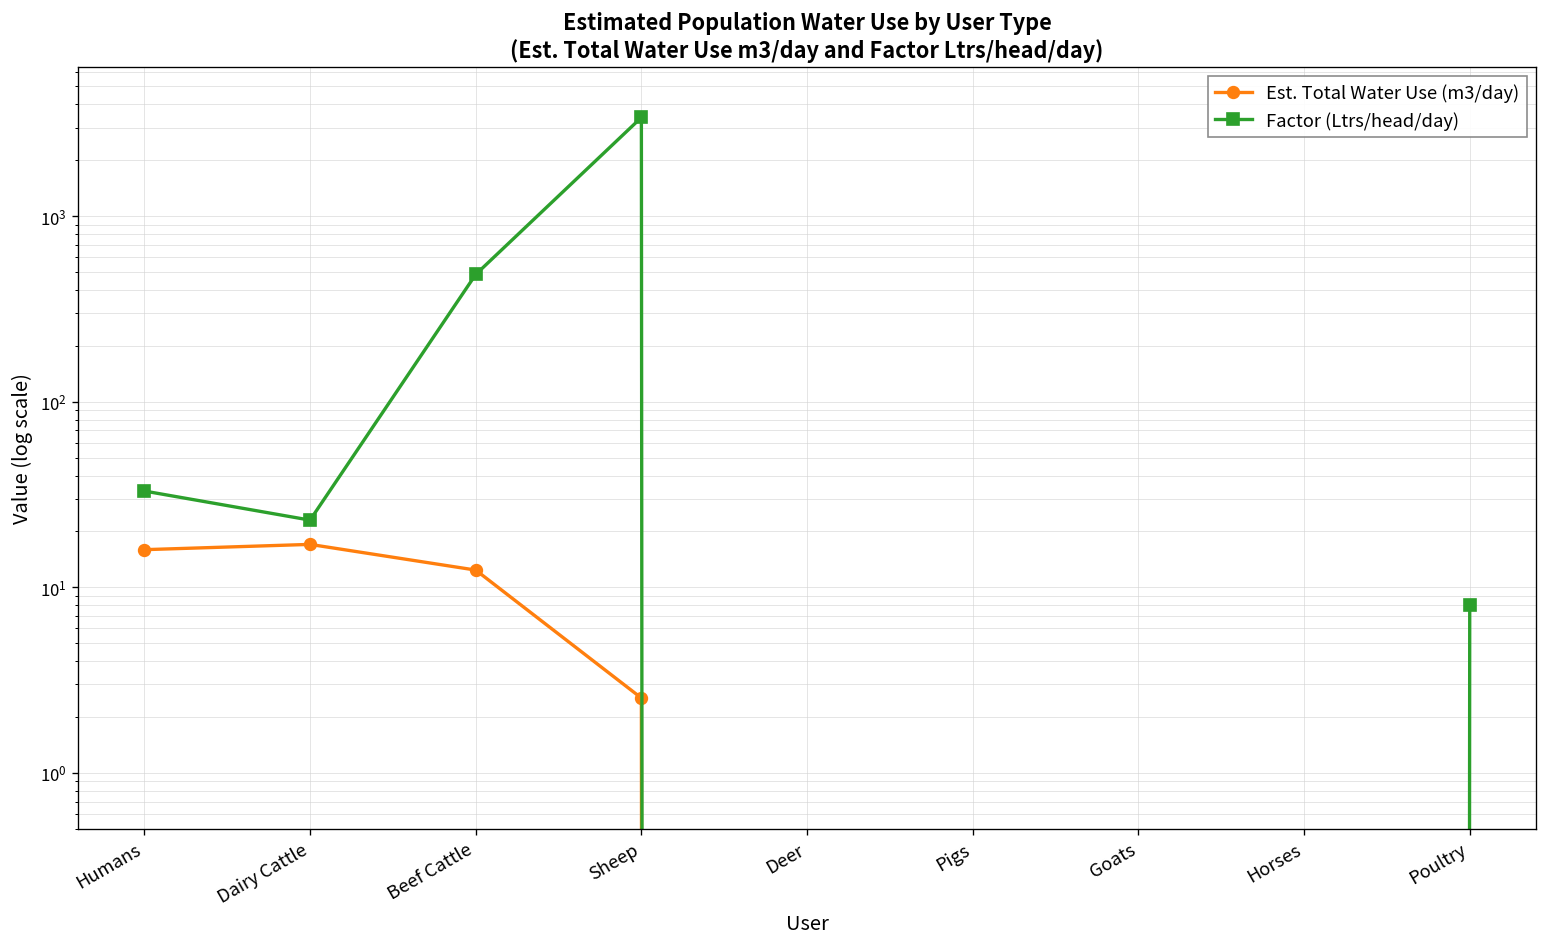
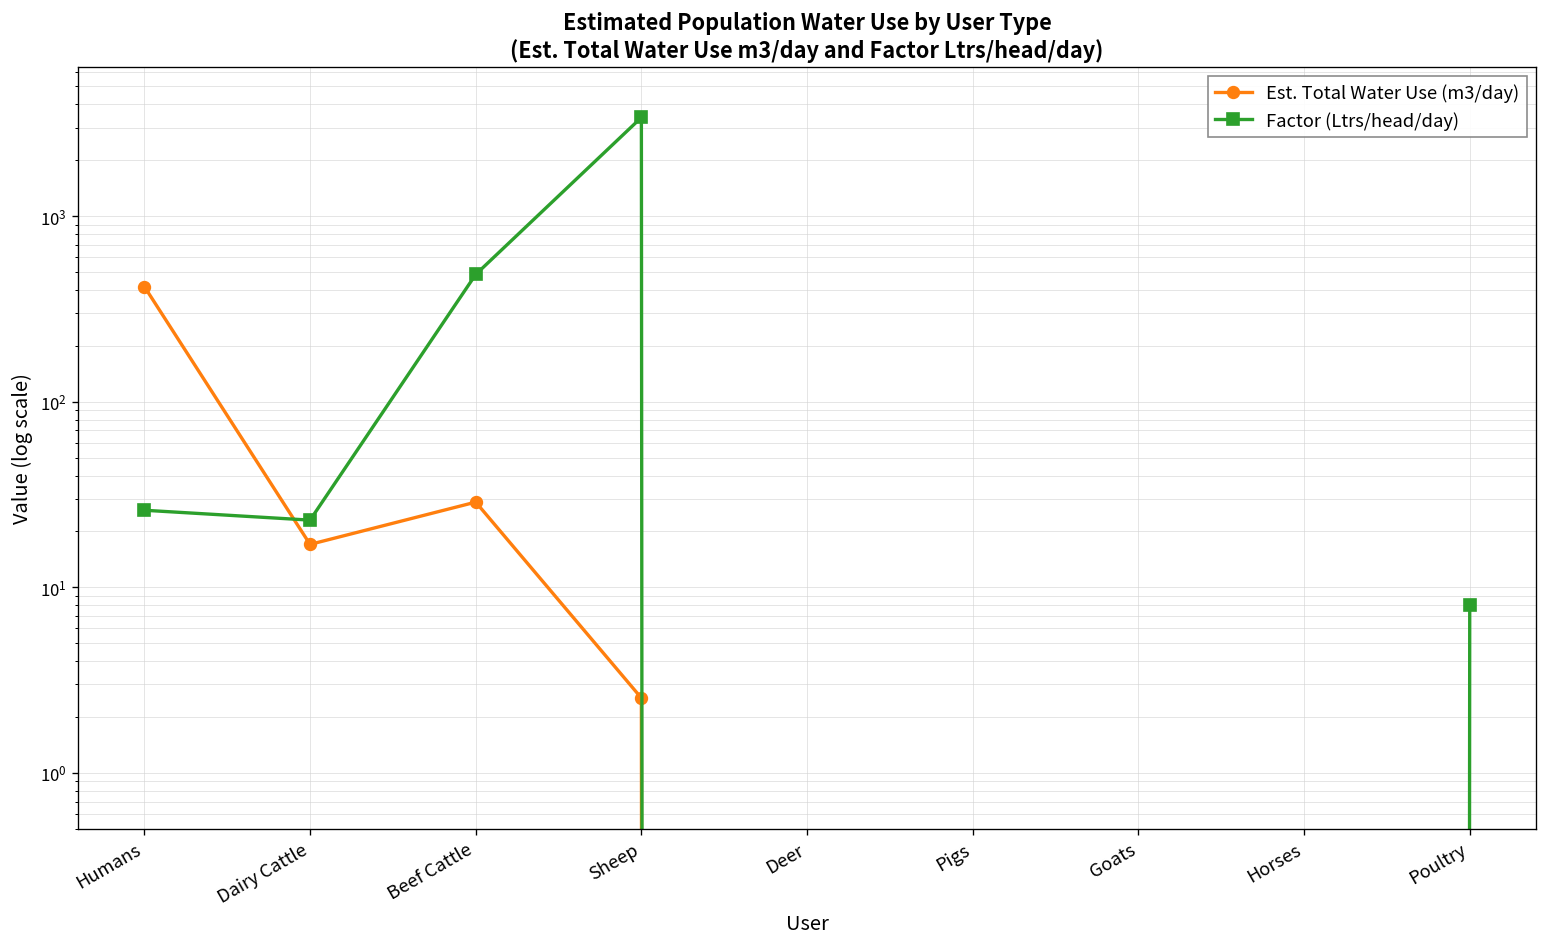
  {
    "Est. Total Water Use (m3/day)": {
-     "Humans": 16,
+     "Humans": 420,
      "Dairy Cattle": 17,
-     "Beef Cattle": 12,
+     "Beef Cattle": 29,
      "Sheep": 2.5
    },
    "Factor (Ltrs/head/day)": {
-     "Humans": 33,
+     "Humans": 26,
      "Dairy Cattle": 23,
      "Beef Cattle": 490,
      "Sheep": 3400,
      "Poultry": 8
    }
  }
